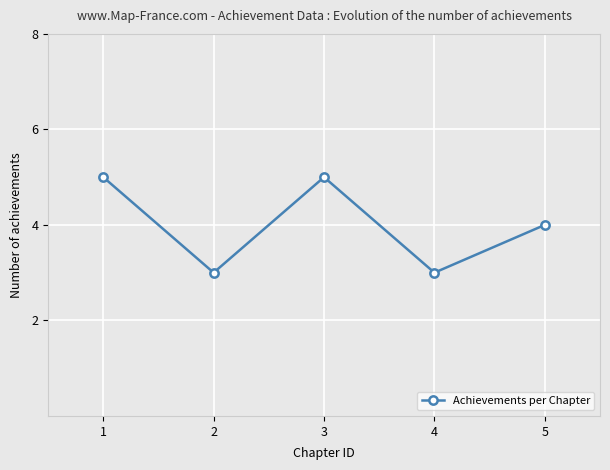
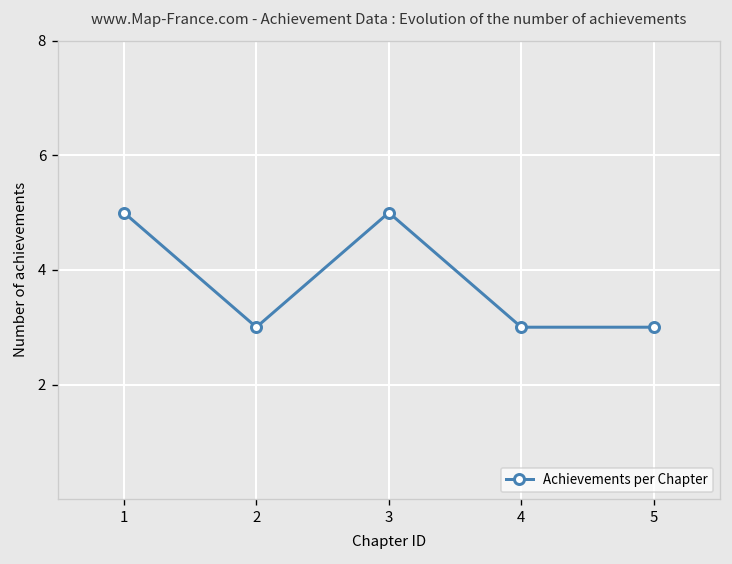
  {
    "1": 5,
    "2": 3,
    "3": 5,
    "4": 3,
-   "5": 4
+   "5": 3
  }
